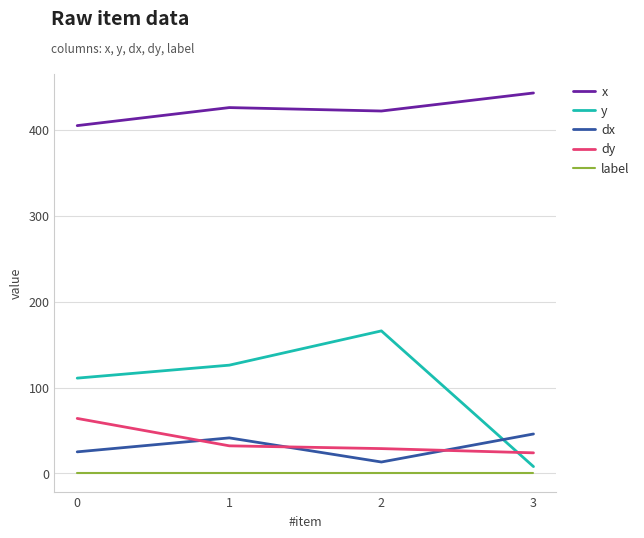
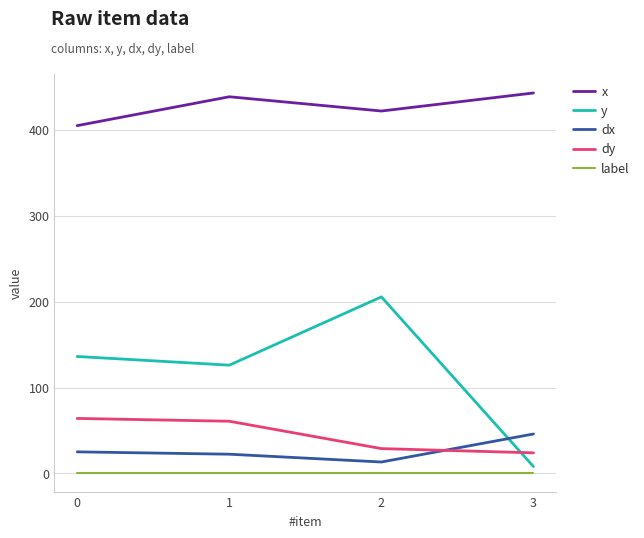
  {
    "x": {
      "0": 410,
-     "1": 430,
+     "1": 440,
      "2": 420,
      "3": 440
    },
    "y": {
-     "0": 110,
+     "0": 140,
      "1": 130,
-     "2": 170,
+     "2": 210,
      "3": 10
    },
    "dx": {
      "0": 30,
-     "1": 40,
+     "1": 20,
      "2": 10,
      "3": 50
    },
    "dy": {
      "0": 60,
-     "1": 30,
+     "1": 60,
      "2": 30,
      "3": 20
    },
    "label": {
      "0": 0,
      "1": 0,
      "2": 0,
      "3": 0
    }
  }
